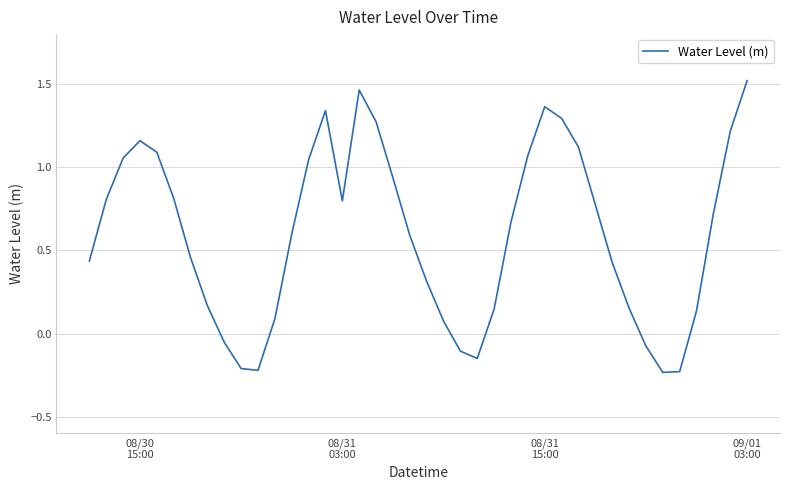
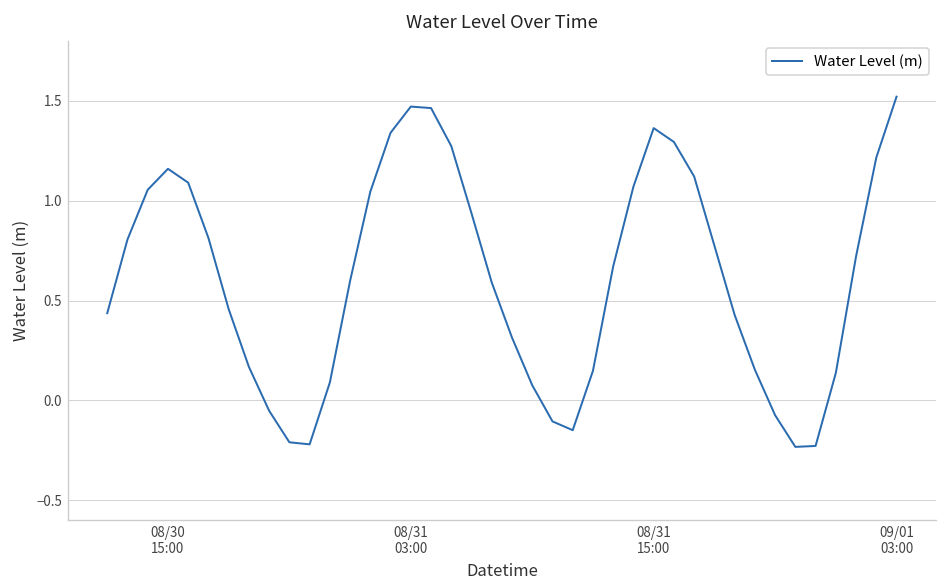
  {
    "08/30 15:00": 1.16,
-   "08/31 03:00": 0.80,
+   "08/31 03:00": 1.47,
    "08/31 15:00": 1.36,
    "09/01 03:00": 1.52
  }
